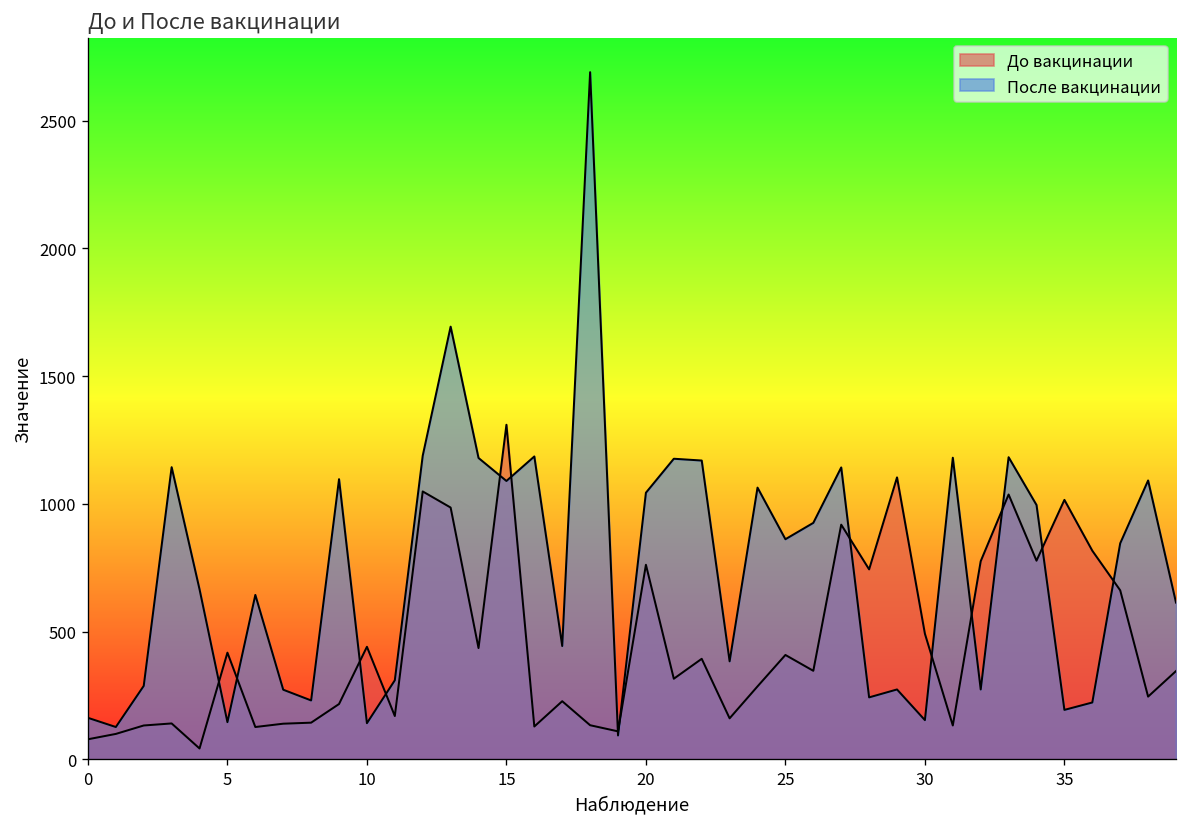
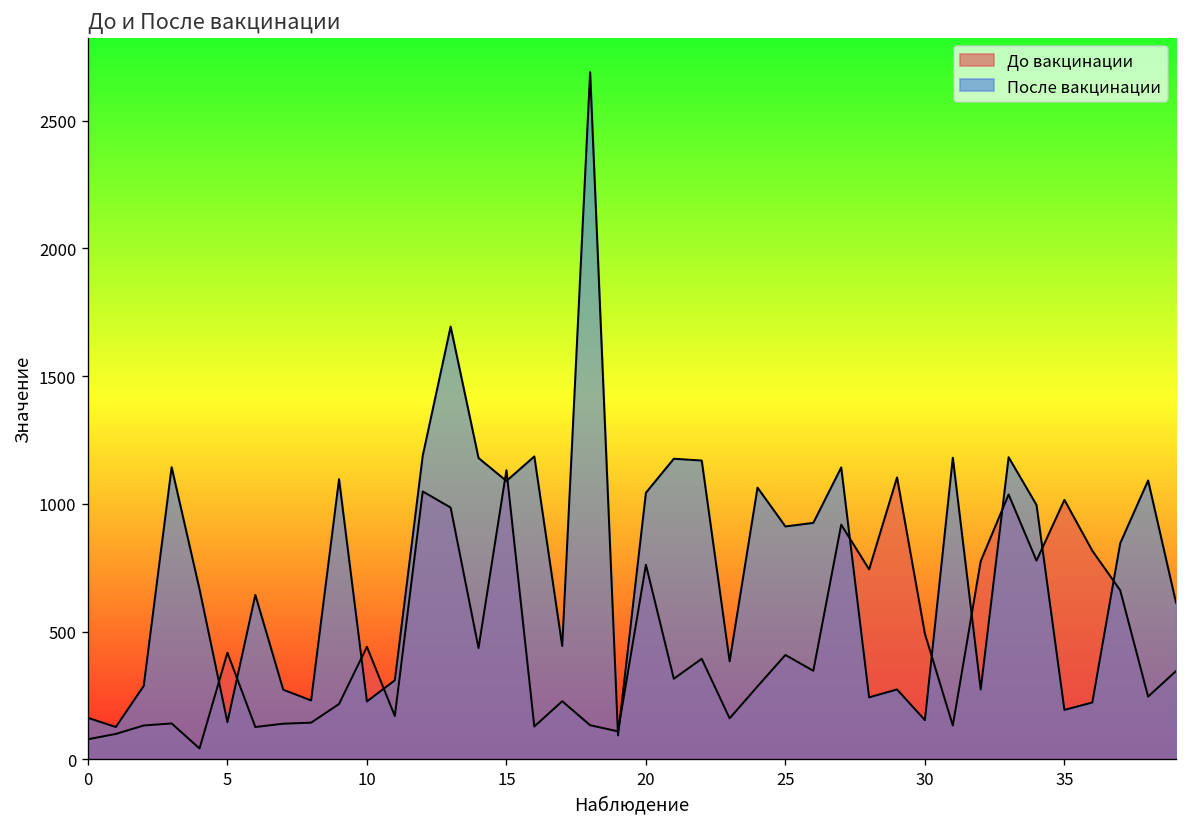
  {
    "До вакцинации": {
      "0": 80,
      "5": 420,
      "10": 440,
-     "15": 1310,
+     "15": 1130,
      "20": 760,
      "25": 410,
      "30": 490,
      "35": 1020
    },
    "После вакцинации": {
      "0": 160,
      "5": 150,
-     "10": 140,
+     "10": 230,
      "15": 1090,
      "20": 1040,
-     "25": 860,
+     "25": 910,
      "30": 150,
      "35": 190
    }
  }
